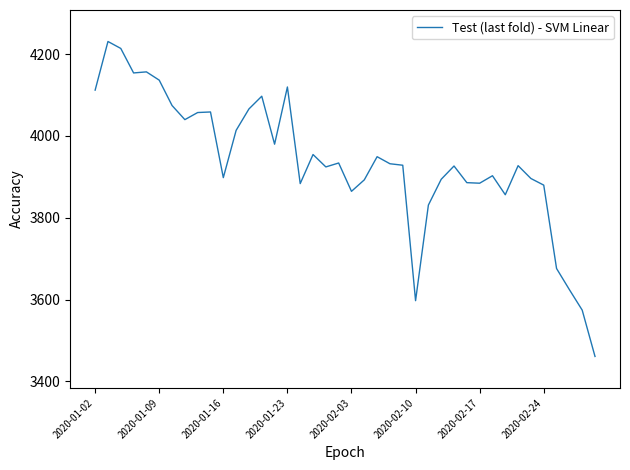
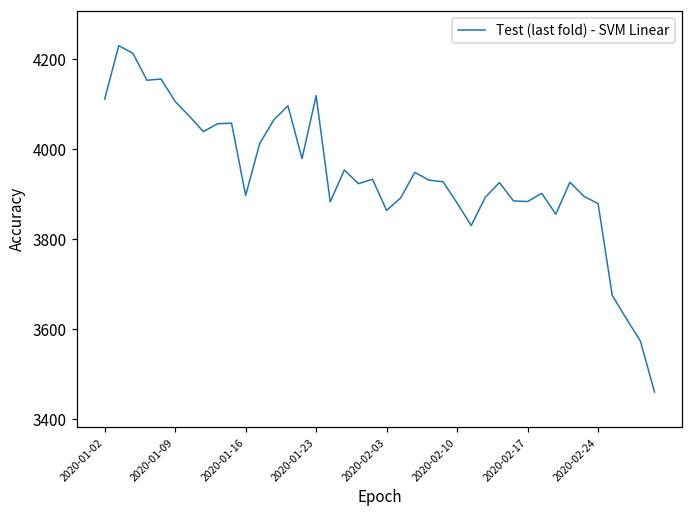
  {
    "2020-01-02": 4110,
-   "2020-01-09": 4140,
+   "2020-01-09": 4110,
    "2020-01-16": 3900,
    "2020-01-23": 4120,
    "2020-02-03": 3860,
-   "2020-02-10": 3600,
+   "2020-02-10": 3880,
    "2020-02-17": 3880,
    "2020-02-24": 3880
  }
